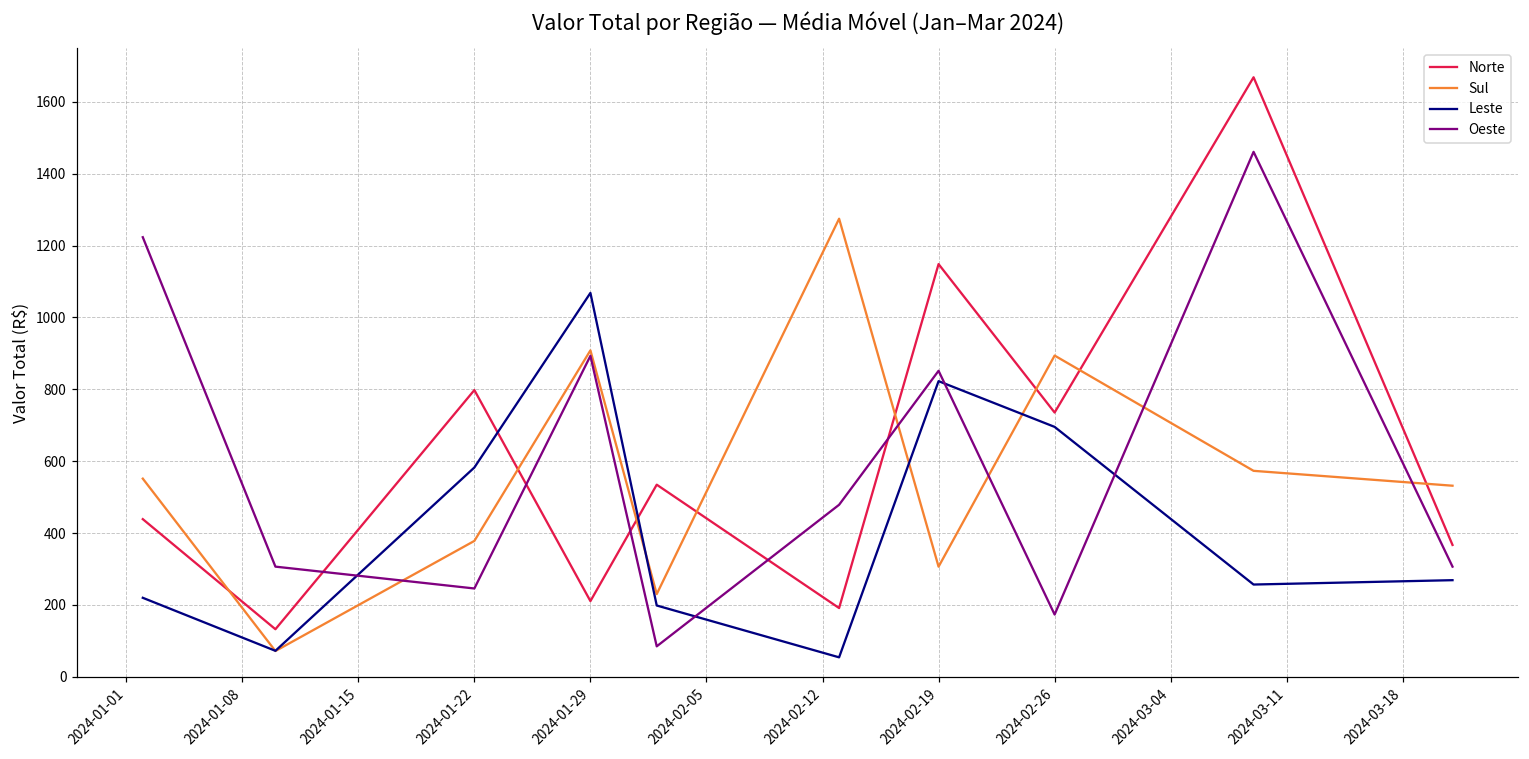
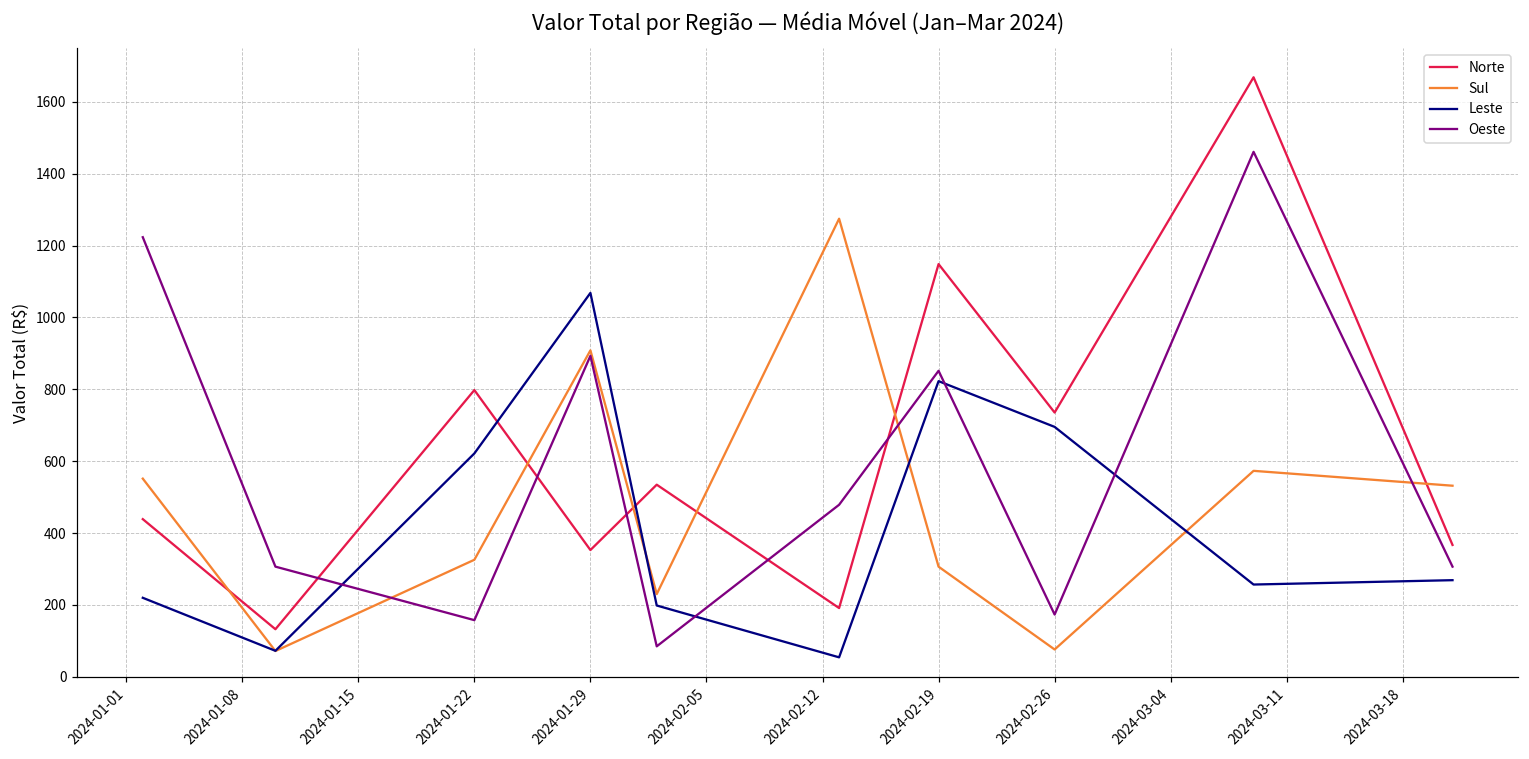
  {
    "Norte": {
      "2024-01-22": 800,
-     "2024-01-29": 210,
+     "2024-01-29": 350,
      "2024-02-19": 1150,
      "2024-02-26": 740
    },
    "Sul": {
-     "2024-01-22": 380,
+     "2024-01-22": 330,
      "2024-01-29": 910,
      "2024-02-19": 310,
-     "2024-02-26": 890
+     "2024-02-26": 80
    },
    "Leste": {
-     "2024-01-22": 580,
+     "2024-01-22": 620,
      "2024-01-29": 1070,
      "2024-02-19": 820,
      "2024-02-26": 700
    },
    "Oeste": {
-     "2024-01-22": 250,
+     "2024-01-22": 160,
      "2024-01-29": 890,
      "2024-02-19": 850,
      "2024-02-26": 170
    }
  }
